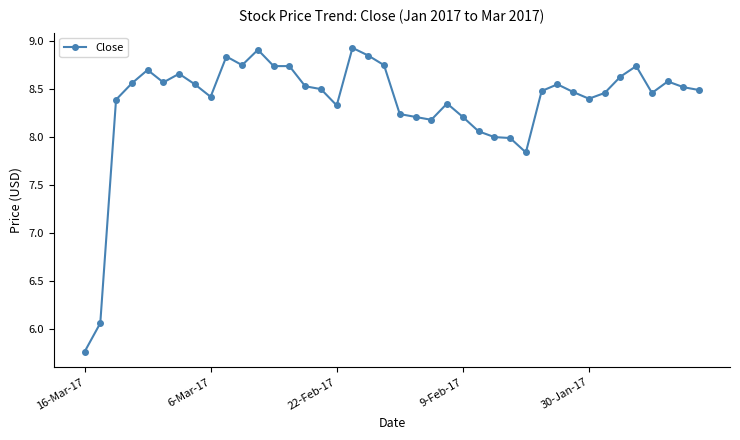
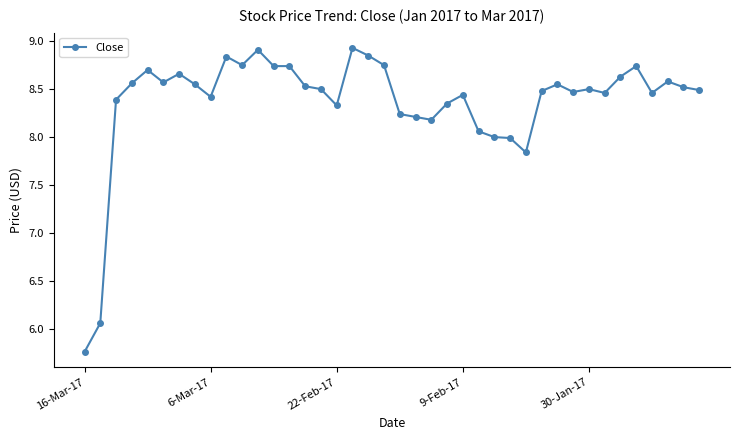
  {
    "16-Mar-17": 5.8,
    "6-Mar-17": 8.4,
    "22-Feb-17": 8.3,
-   "9-Feb-17": 8.2,
-   "30-Jan-17": 8.4
+   "9-Feb-17": 8.4,
+   "30-Jan-17": 8.5
  }
